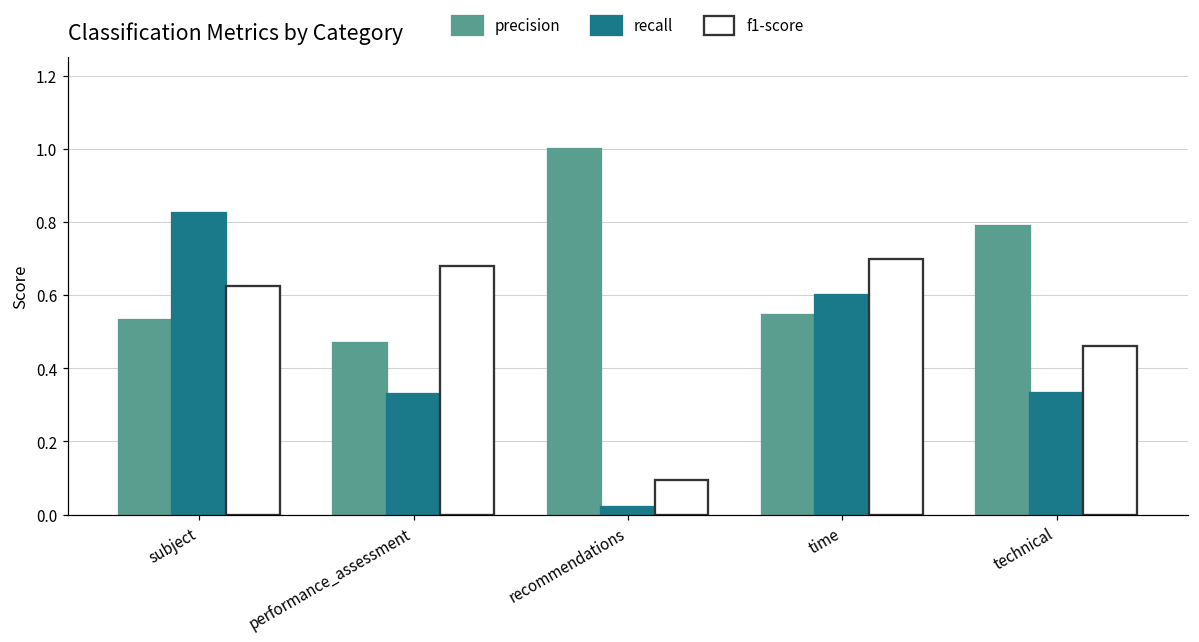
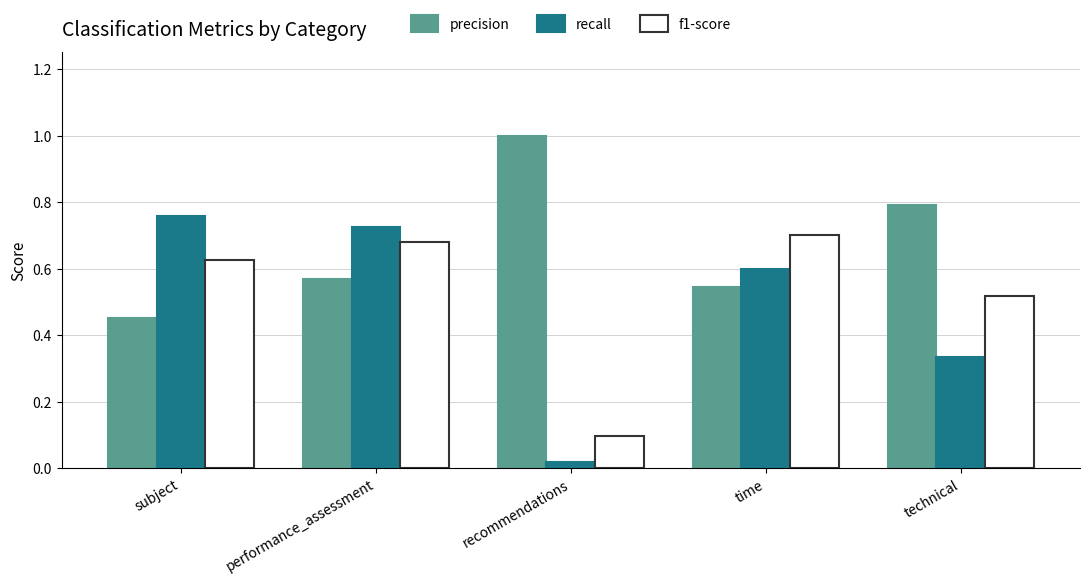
  {
    "precision": {
-     "subject": 0.53,
-     "performance_assessment": 0.47,
+     "subject": 0.45,
+     "performance_assessment": 0.57,
      "recommendations": 1.00,
      "time": 0.55,
      "technical": 0.79
    },
    "recall": {
-     "subject": 0.83,
-     "performance_assessment": 0.33,
+     "subject": 0.76,
+     "performance_assessment": 0.72,
      "recommendations": 0.02,
      "time": 0.60,
      "technical": 0.33
    },
    "f1-score": {
      "subject": 0.63,
      "performance_assessment": 0.68,
      "recommendations": 0.10,
      "time": 0.70,
-     "technical": 0.46
+     "technical": 0.52
    }
  }
